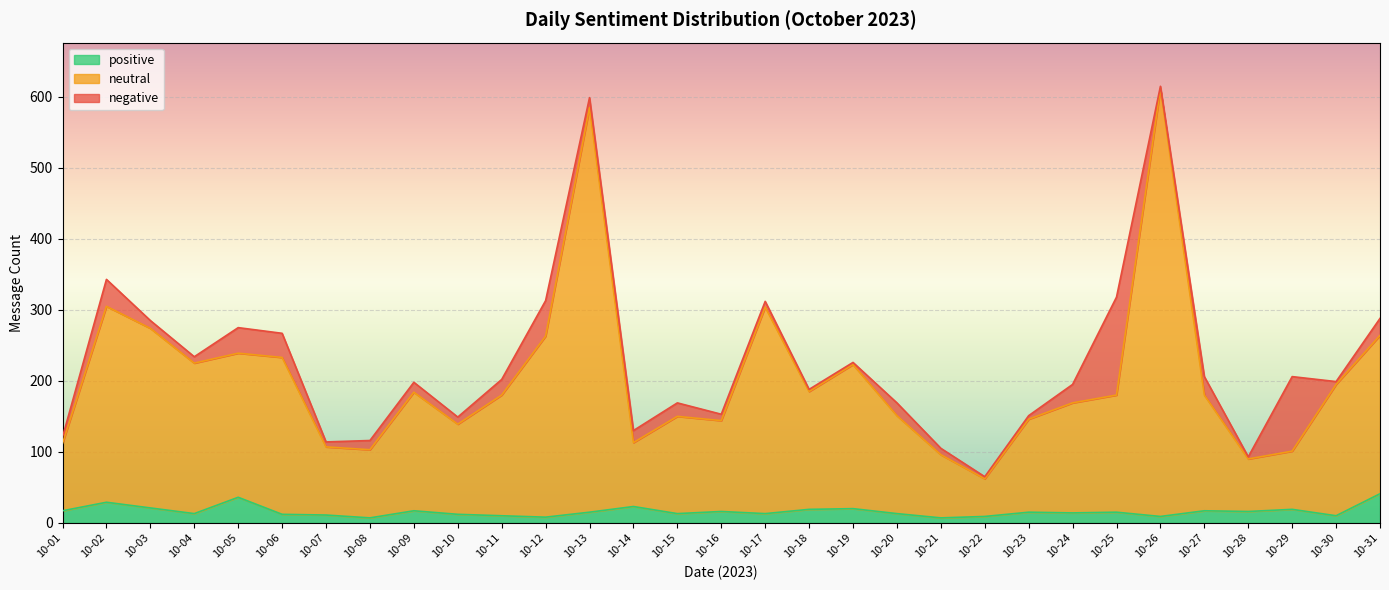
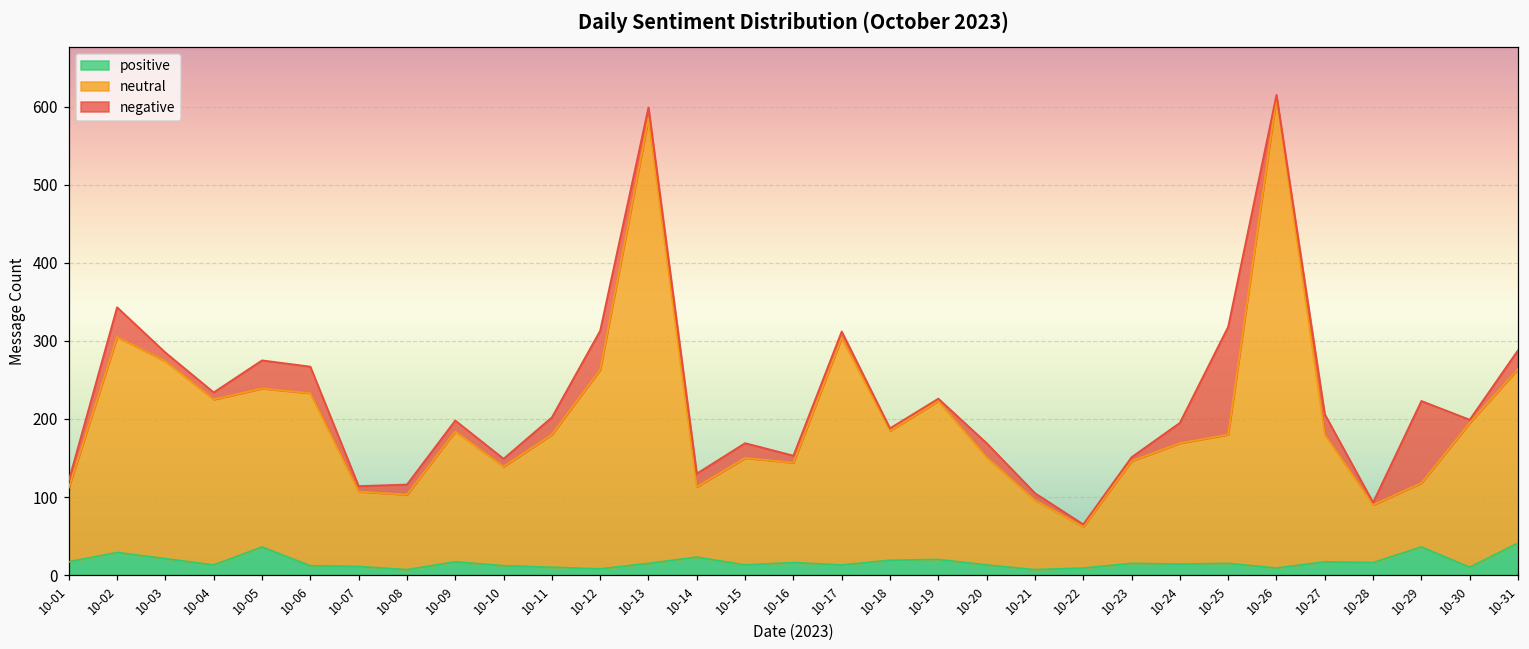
  {
    "positive": {
      "10-01": 20,
      "10-02": 30,
      "10-03": 20,
      "10-04": 10,
      "10-05": 40,
      "10-06": 10,
      "10-07": 10,
      "10-08": 10,
      "10-09": 20,
      "10-10": 10,
      "10-11": 10,
      "10-12": 10,
      "10-13": 20,
      "10-14": 20,
      "10-15": 10,
      "10-16": 20,
      "10-17": 10,
      "10-18": 20,
      "10-19": 20,
      "10-20": 10,
      "10-21": 10,
      "10-22": 10,
      "10-23": 20,
      "10-24": 10,
      "10-25": 20,
      "10-26": 10,
      "10-27": 20,
      "10-28": 20,
-     "10-29": 20,
+     "10-29": 40,
      "10-30": 10,
      "10-31": 40
    },
    "neutral": {
      "10-01": 100,
      "10-02": 280,
      "10-03": 250,
      "10-04": 210,
      "10-05": 200,
      "10-06": 220,
      "10-07": 100,
      "10-08": 100,
      "10-09": 170,
      "10-10": 130,
      "10-11": 170,
      "10-12": 260,
      "10-13": 570,
      "10-14": 90,
      "10-15": 140,
      "10-16": 130,
      "10-17": 290,
      "10-20": 140,
      "10-21": 90,
      "10-23": 130,
      "10-24": 160,
      "10-25": 170,
      "10-27": 160,
      "10-29": 80,
      "10-30": 190,
      "10-31": 220
    },
    "negative": {
      "10-01": 10,
      "10-02": 40,
      "10-03": 10,
      "10-04": 10,
      "10-05": 40,
      "10-06": 30,
      "10-07": 10,
      "10-08": 10,
      "10-09": 10,
      "10-10": 10,
      "10-11": 20,
      "10-12": 50,
      "10-13": 10,
      "10-14": 20,
      "10-15": 20,
      "10-16": 10,
      "10-17": 10,
      "10-20": 20,
      "10-21": 10,
      "10-23": 10,
      "10-24": 30,
      "10-25": 140,
      "10-27": 30,
      "10-29": 110,
      "10-30": 0,
      "10-31": 20
    }
  }
